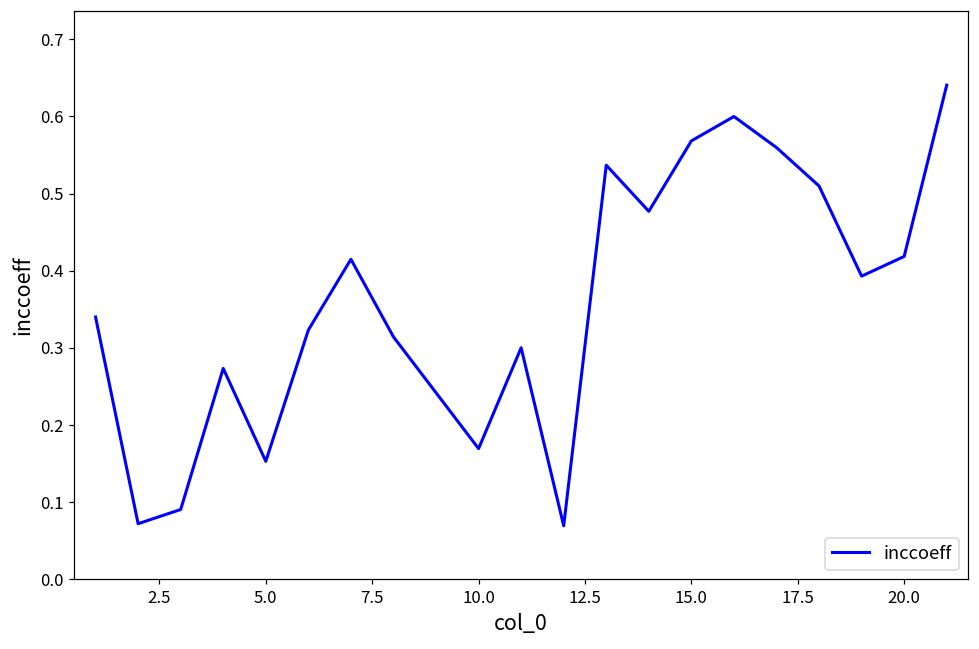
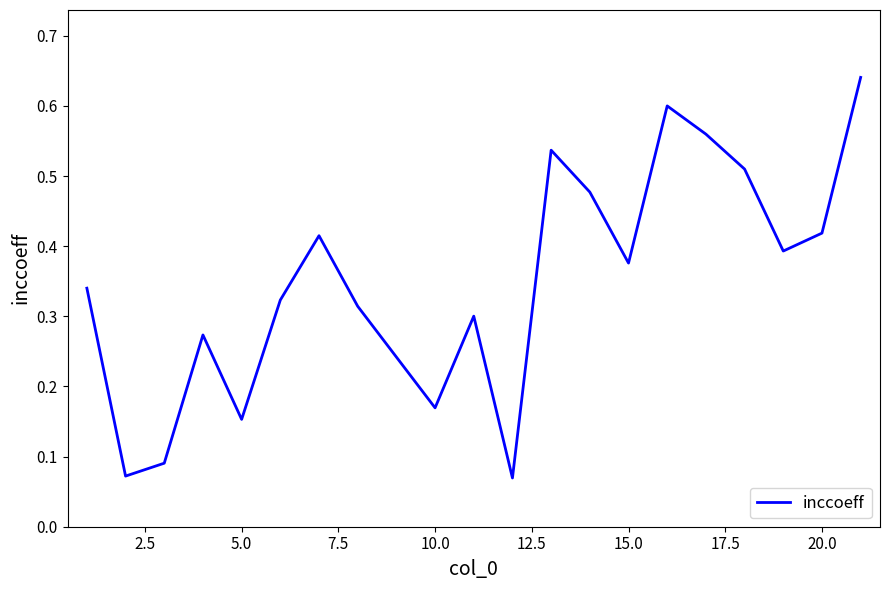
  {
    "5.0": 0.15,
    "10.0": 0.17,
-   "15.0": 0.57,
+   "15.0": 0.38,
    "20.0": 0.42
  }
